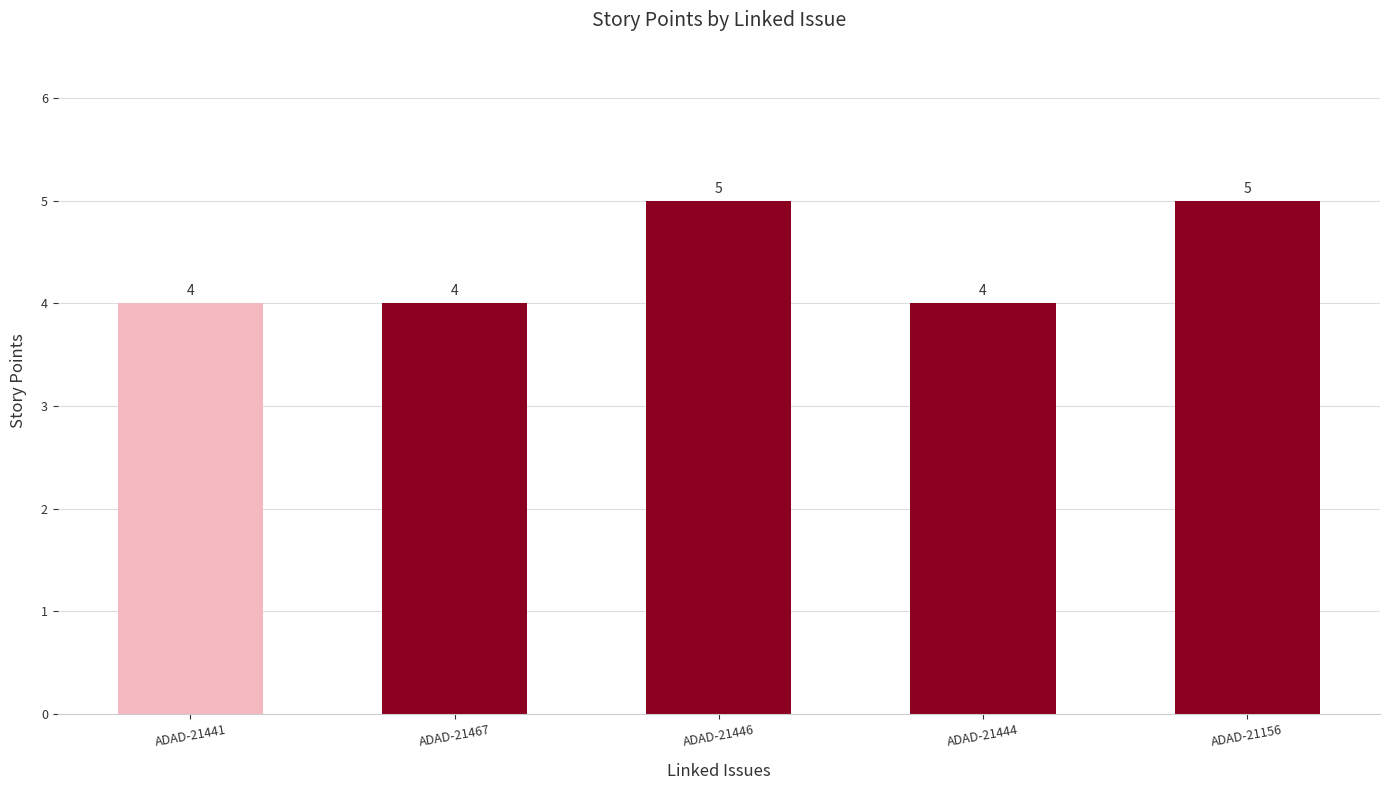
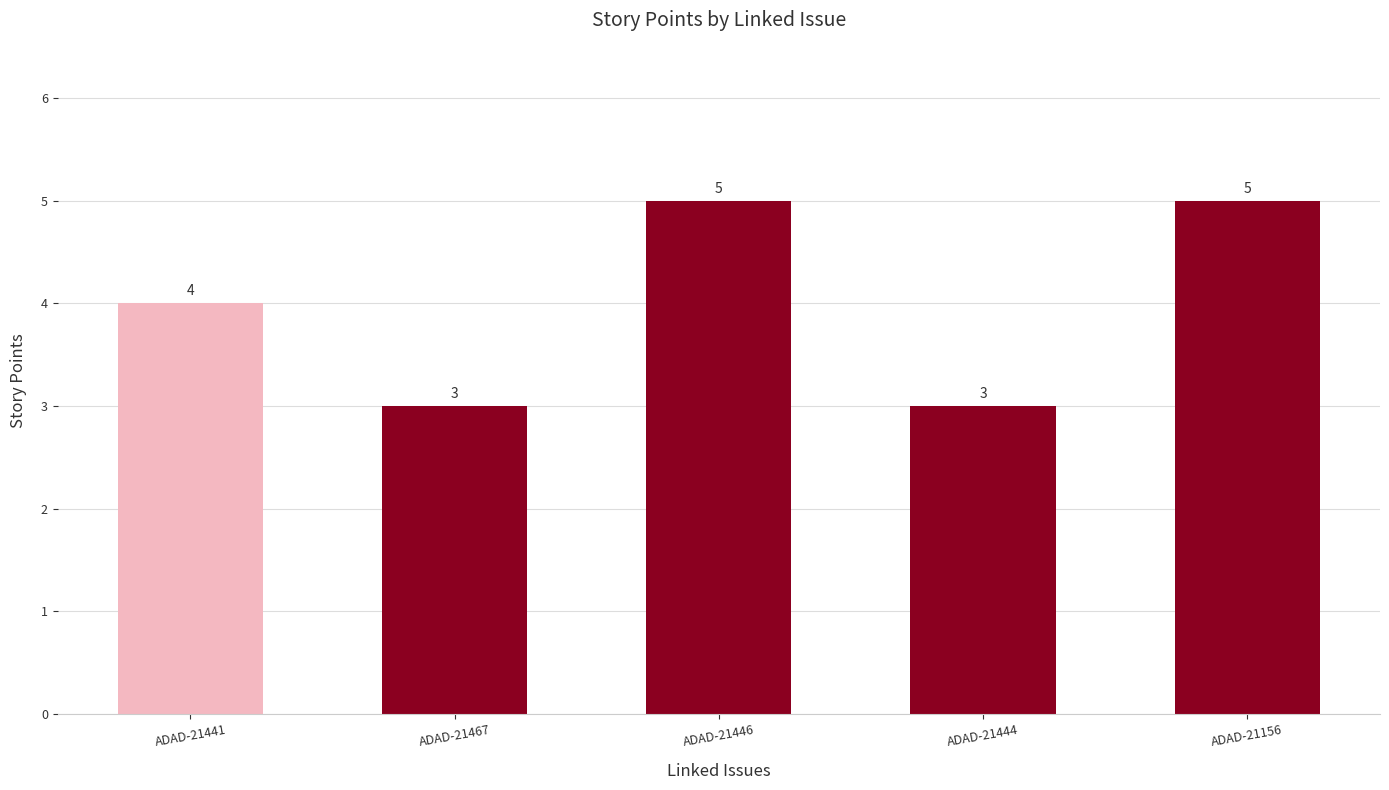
  {
    "ADAD-21441": 4,
-   "ADAD-21467": 4,
+   "ADAD-21467": 3,
    "ADAD-21446": 5,
-   "ADAD-21444": 4,
+   "ADAD-21444": 3,
    "ADAD-21156": 5
  }
